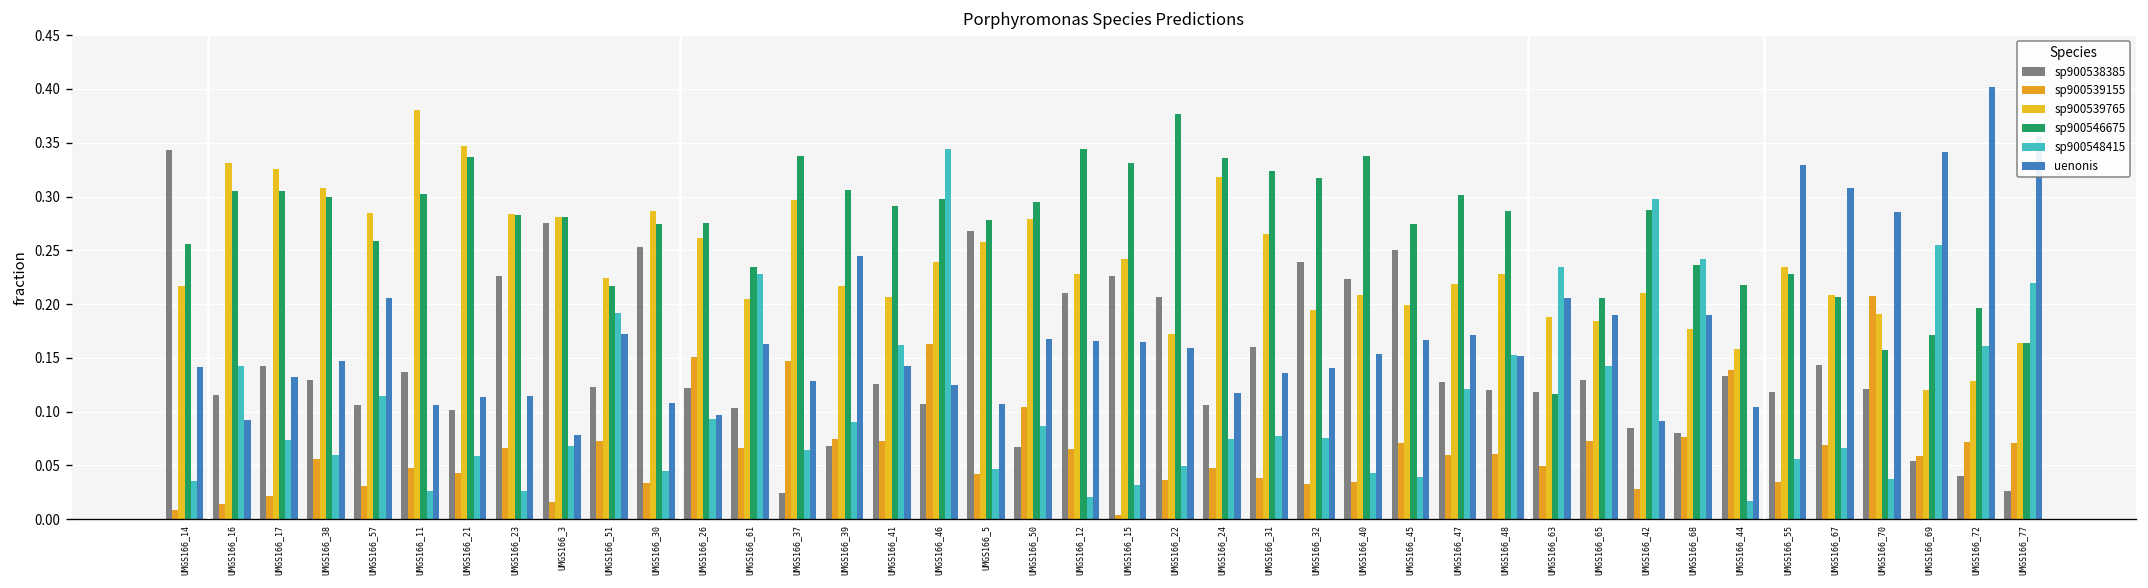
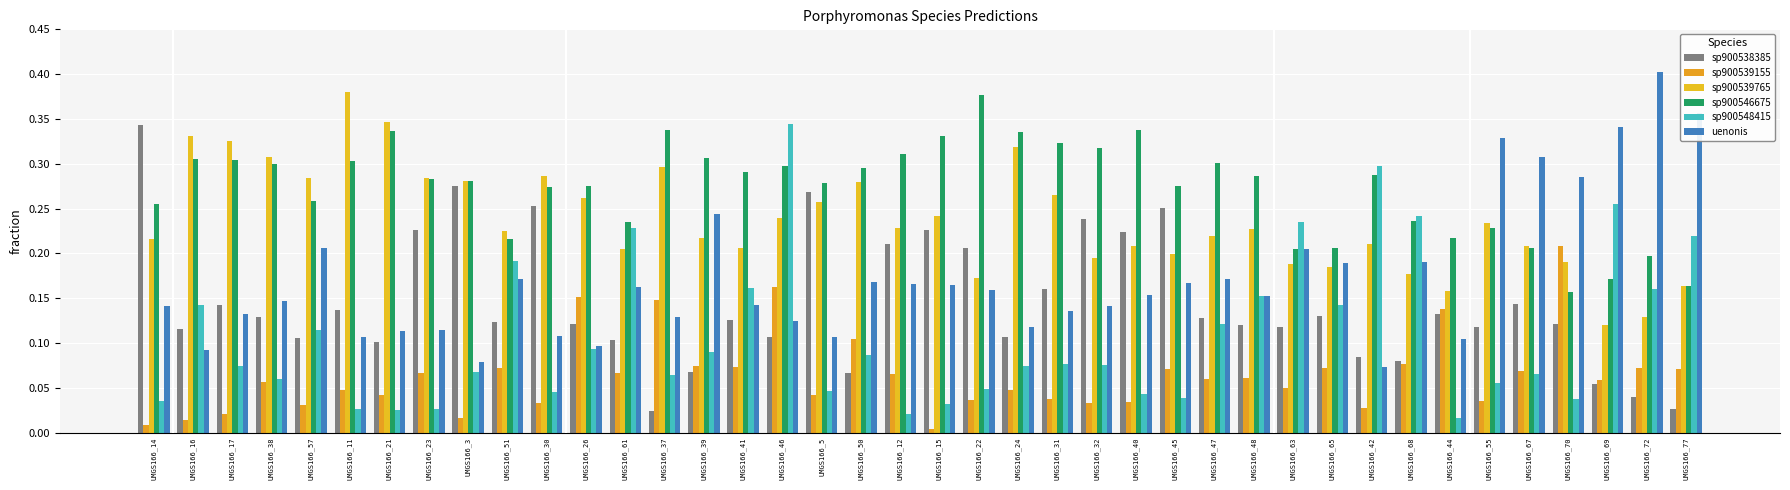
  {
    "sp900538385": {
      "UMGS166_14": 0.34,
      "UMGS166_16": 0.12,
      "UMGS166_17": 0.14,
      "UMGS166_38": 0.13,
      "UMGS166_57": 0.11,
      "UMGS166_11": 0.14,
      "UMGS166_21": 0.10,
      "UMGS166_23": 0.23,
      "UMGS166_3": 0.28,
      "UMGS166_51": 0.12,
      "UMGS166_30": 0.25,
      "UMGS166_26": 0.12,
      "UMGS166_61": 0.10,
      "UMGS166_37": 0.02,
      "UMGS166_39": 0.07,
      "UMGS166_41": 0.13,
      "UMGS166_46": 0.11,
      "UMGS166_5": 0.27,
      "UMGS166_50": 0.07,
      "UMGS166_12": 0.21,
      "UMGS166_15": 0.23,
      "UMGS166_22": 0.21,
      "UMGS166_24": 0.11,
      "UMGS166_31": 0.16,
      "UMGS166_32": 0.24,
      "UMGS166_40": 0.22,
      "UMGS166_45": 0.25,
      "UMGS166_47": 0.13,
      "UMGS166_48": 0.12,
      "UMGS166_63": 0.12,
      "UMGS166_65": 0.13,
      "UMGS166_42": 0.08,
      "UMGS166_68": 0.08,
      "UMGS166_44": 0.13,
      "UMGS166_55": 0.12,
      "UMGS166_67": 0.14,
      "UMGS166_70": 0.12,
      "UMGS166_69": 0.05,
      "UMGS166_72": 0.04,
      "UMGS166_77": 0.03
    },
    "sp900546675": {
      "UMGS166_14": 0.26,
      "UMGS166_16": 0.31,
      "UMGS166_17": 0.30,
      "UMGS166_38": 0.30,
      "UMGS166_57": 0.26,
      "UMGS166_11": 0.30,
      "UMGS166_21": 0.34,
      "UMGS166_23": 0.28,
      "UMGS166_3": 0.28,
      "UMGS166_51": 0.22,
      "UMGS166_30": 0.27,
      "UMGS166_26": 0.28,
      "UMGS166_61": 0.23,
      "UMGS166_37": 0.34,
      "UMGS166_39": 0.31,
      "UMGS166_41": 0.29,
      "UMGS166_46": 0.30,
      "UMGS166_5": 0.28,
      "UMGS166_50": 0.30,
-     "UMGS166_12": 0.34,
+     "UMGS166_12": 0.31,
      "UMGS166_15": 0.33,
      "UMGS166_22": 0.38,
      "UMGS166_24": 0.34,
      "UMGS166_31": 0.32,
      "UMGS166_32": 0.32,
      "UMGS166_40": 0.34,
      "UMGS166_45": 0.27,
      "UMGS166_47": 0.30,
      "UMGS166_48": 0.29,
-     "UMGS166_63": 0.12,
+     "UMGS166_63": 0.20,
      "UMGS166_65": 0.21,
      "UMGS166_42": 0.29,
      "UMGS166_68": 0.24,
      "UMGS166_44": 0.22,
      "UMGS166_55": 0.23,
      "UMGS166_67": 0.21,
      "UMGS166_70": 0.16,
      "UMGS166_69": 0.17,
      "UMGS166_72": 0.20,
      "UMGS166_77": 0.16
    },
    "sp900548415": {
      "UMGS166_14": 0.04,
      "UMGS166_16": 0.14,
      "UMGS166_17": 0.07,
      "UMGS166_38": 0.06,
      "UMGS166_57": 0.11,
      "UMGS166_11": 0.03,
-     "UMGS166_21": 0.06,
+     "UMGS166_21": 0.02,
      "UMGS166_23": 0.03,
      "UMGS166_3": 0.07,
      "UMGS166_51": 0.19,
      "UMGS166_30": 0.05,
      "UMGS166_26": 0.09,
      "UMGS166_61": 0.23,
      "UMGS166_37": 0.06,
      "UMGS166_39": 0.09,
      "UMGS166_41": 0.16,
      "UMGS166_46": 0.34,
      "UMGS166_5": 0.05,
      "UMGS166_50": 0.09,
      "UMGS166_12": 0.02,
      "UMGS166_15": 0.03,
      "UMGS166_22": 0.05,
      "UMGS166_24": 0.07,
      "UMGS166_31": 0.08,
      "UMGS166_32": 0.08,
      "UMGS166_40": 0.04,
      "UMGS166_45": 0.04,
      "UMGS166_47": 0.12,
      "UMGS166_48": 0.15,
      "UMGS166_63": 0.23,
      "UMGS166_65": 0.14,
      "UMGS166_42": 0.30,
      "UMGS166_68": 0.24,
      "UMGS166_44": 0.02,
      "UMGS166_55": 0.06,
      "UMGS166_67": 0.07,
      "UMGS166_70": 0.04,
      "UMGS166_69": 0.25,
      "UMGS166_72": 0.16,
      "UMGS166_77": 0.22
    },
    "uenonis": {
      "UMGS166_14": 0.14,
      "UMGS166_16": 0.09,
      "UMGS166_17": 0.13,
      "UMGS166_38": 0.15,
      "UMGS166_57": 0.21,
      "UMGS166_11": 0.11,
      "UMGS166_21": 0.11,
      "UMGS166_23": 0.11,
      "UMGS166_3": 0.08,
      "UMGS166_51": 0.17,
      "UMGS166_30": 0.11,
      "UMGS166_26": 0.10,
      "UMGS166_61": 0.16,
      "UMGS166_37": 0.13,
      "UMGS166_39": 0.24,
      "UMGS166_41": 0.14,
      "UMGS166_46": 0.12,
      "UMGS166_5": 0.11,
      "UMGS166_50": 0.17,
      "UMGS166_12": 0.17,
      "UMGS166_15": 0.16,
      "UMGS166_22": 0.16,
      "UMGS166_24": 0.12,
      "UMGS166_31": 0.14,
      "UMGS166_32": 0.14,
      "UMGS166_40": 0.15,
      "UMGS166_45": 0.17,
      "UMGS166_47": 0.17,
      "UMGS166_48": 0.15,
      "UMGS166_63": 0.21,
      "UMGS166_65": 0.19,
-     "UMGS166_42": 0.09,
+     "UMGS166_42": 0.07,
      "UMGS166_68": 0.19,
      "UMGS166_44": 0.10,
      "UMGS166_55": 0.33,
      "UMGS166_67": 0.31,
      "UMGS166_70": 0.29,
      "UMGS166_69": 0.34,
      "UMGS166_72": 0.40
    }
  }
